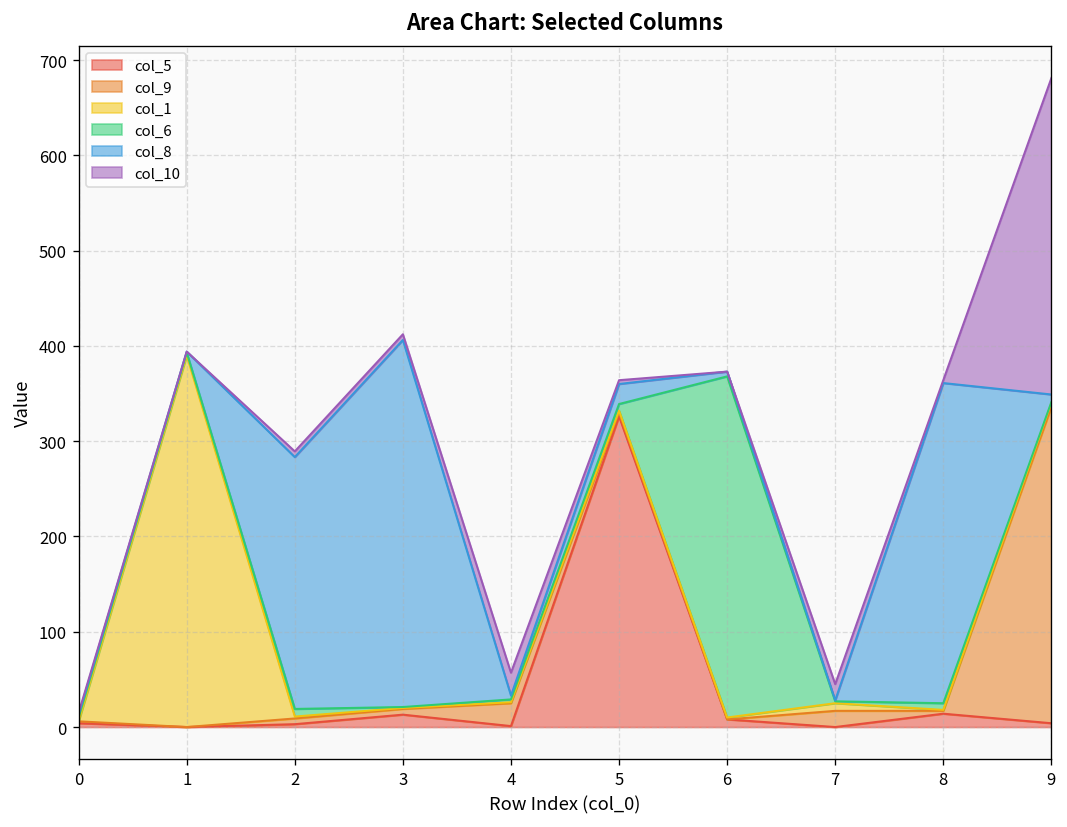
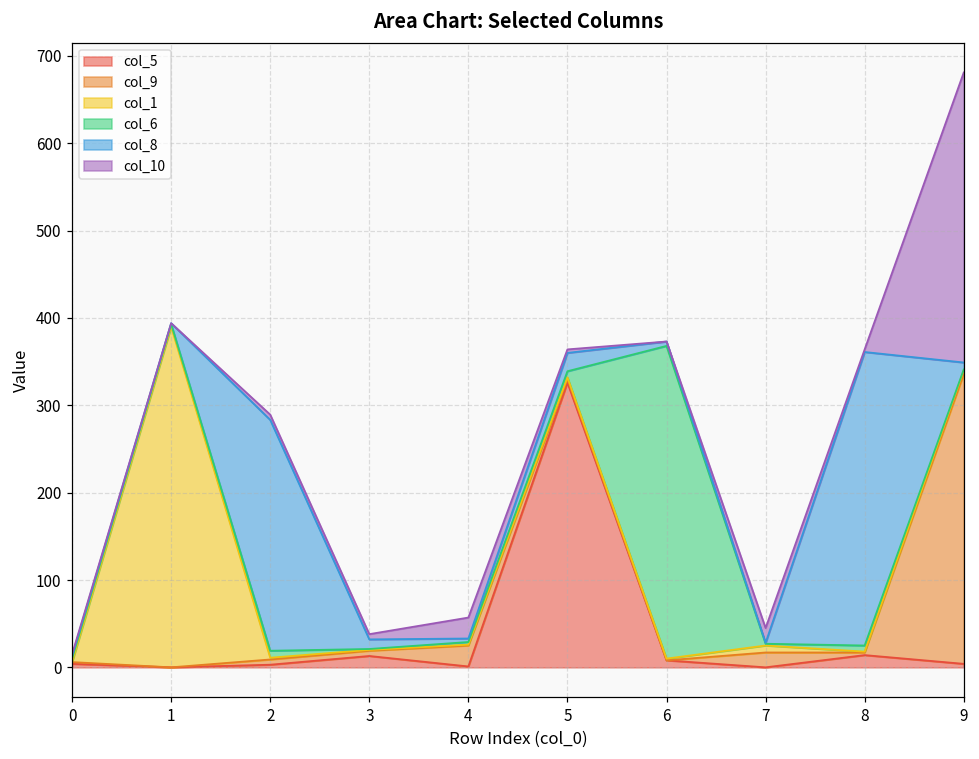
  {
    "col_6": {
      "2": 10,
      "5": 10,
      "6": 360,
      "8": 10
    },
    "col_8": {
      "2": 260,
-     "3": 390,
+     "3": 10,
      "4": 0,
      "5": 20,
      "9": 10
    },
    "col_10": {
      "2": 10,
      "3": 10,
      "4": 20,
      "5": 0,
      "7": 20,
      "9": 330
    }
  }
